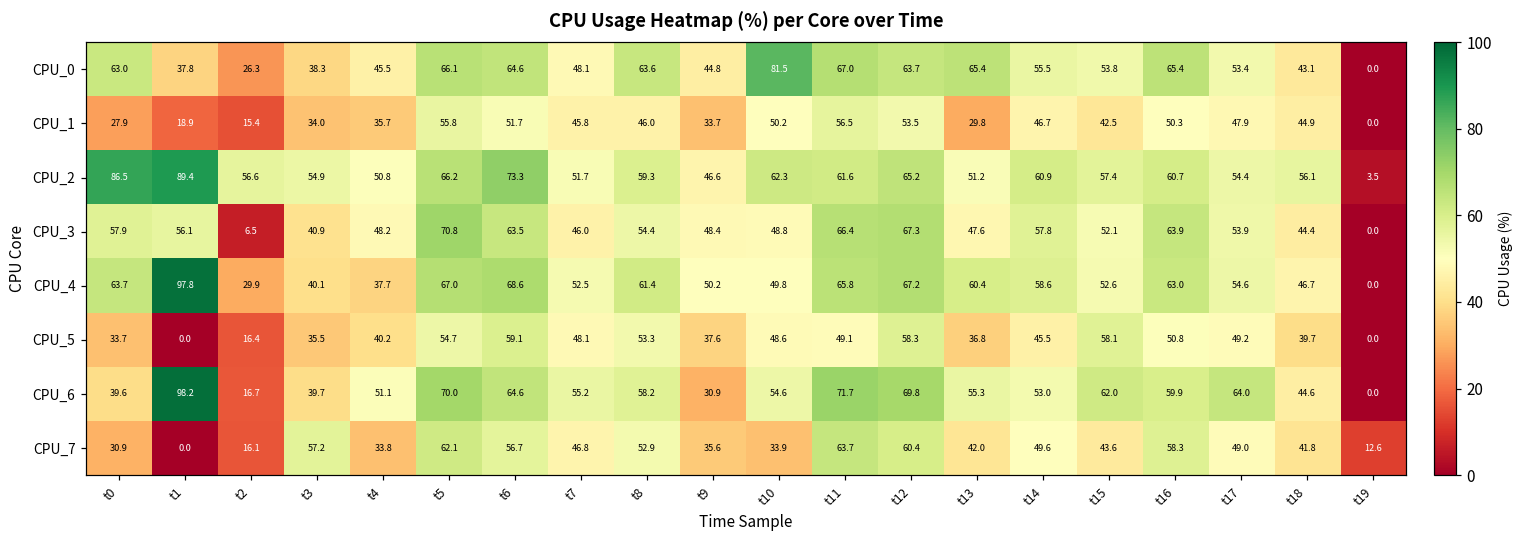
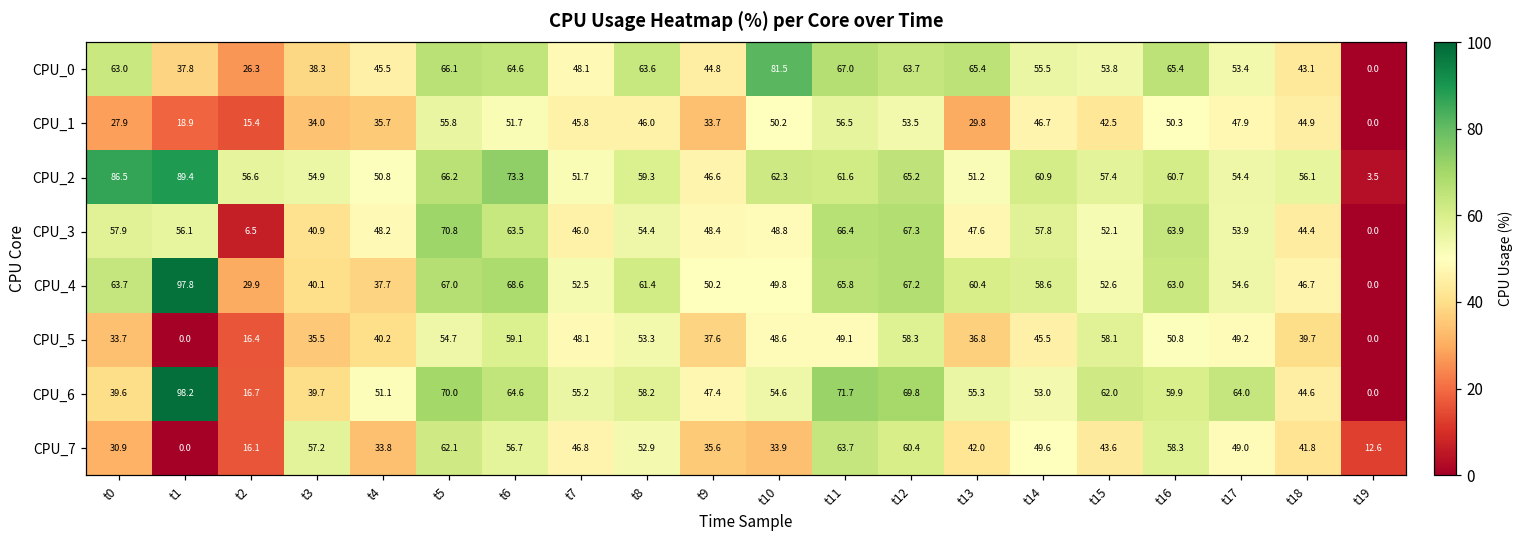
  {
    "CPU_0": {
      "t0": 63.0,
      "t1": 37.8,
      "t2": 26.3,
      "t3": 38.3,
      "t4": 45.5,
      "t5": 66.1,
      "t6": 64.6,
      "t7": 48.1,
      "t8": 63.6,
      "t9": 44.8,
      "t10": 81.5,
      "t11": 67.0,
      "t12": 63.7,
      "t13": 65.4,
      "t14": 55.5,
      "t15": 53.8,
      "t16": 65.4,
      "t17": 53.4,
      "t18": 43.1,
      "t19": 0.0
    },
    "CPU_1": {
      "t0": 27.9,
      "t1": 18.9,
      "t2": 15.4,
      "t3": 34.0,
      "t4": 35.7,
      "t5": 55.8,
      "t6": 51.7,
      "t7": 45.8,
      "t8": 46.0,
      "t9": 33.7,
      "t10": 50.2,
      "t11": 56.5,
      "t12": 53.5,
      "t13": 29.8,
      "t14": 46.7,
      "t15": 42.5,
      "t16": 50.3,
      "t17": 47.9,
      "t18": 44.9,
      "t19": 0.0
    },
    "CPU_2": {
      "t0": 86.5,
      "t1": 89.4,
      "t2": 56.6,
      "t3": 54.9,
      "t4": 50.8,
      "t5": 66.2,
      "t6": 73.3,
      "t7": 51.7,
      "t8": 59.3,
      "t9": 46.6,
      "t10": 62.3,
      "t11": 61.6,
      "t12": 65.2,
      "t13": 51.2,
      "t14": 60.9,
      "t15": 57.4,
      "t16": 60.7,
      "t17": 54.4,
      "t18": 56.1,
      "t19": 3.5
    },
    "CPU_3": {
      "t0": 57.9,
      "t1": 56.1,
      "t2": 6.5,
      "t3": 40.9,
      "t4": 48.2,
      "t5": 70.8,
      "t6": 63.5,
      "t7": 46.0,
      "t8": 54.4,
      "t9": 48.4,
      "t10": 48.8,
      "t11": 66.4,
      "t12": 67.3,
      "t13": 47.6,
      "t14": 57.8,
      "t15": 52.1,
      "t16": 63.9,
      "t17": 53.9,
      "t18": 44.4,
      "t19": 0.0
    },
    "CPU_4": {
      "t0": 63.7,
      "t1": 97.8,
      "t2": 29.9,
      "t3": 40.1,
      "t4": 37.7,
      "t5": 67.0,
      "t6": 68.6,
      "t7": 52.5,
      "t8": 61.4,
      "t9": 50.2,
      "t10": 49.8,
      "t11": 65.8,
      "t12": 67.2,
      "t13": 60.4,
      "t14": 58.6,
      "t15": 52.6,
      "t16": 63.0,
      "t17": 54.6,
      "t18": 46.7,
      "t19": 0.0
    },
    "CPU_5": {
      "t0": 33.7,
      "t1": 0.0,
      "t2": 16.4,
      "t3": 35.5,
      "t4": 40.2,
      "t5": 54.7,
      "t6": 59.1,
      "t7": 48.1,
      "t8": 53.3,
      "t9": 37.6,
      "t10": 48.6,
      "t11": 49.1,
      "t12": 58.3,
      "t13": 36.8,
      "t14": 45.5,
      "t15": 58.1,
      "t16": 50.8,
      "t17": 49.2,
      "t18": 39.7,
      "t19": 0.0
    },
    "CPU_6": {
      "t0": 39.6,
      "t1": 98.2,
      "t2": 16.7,
      "t3": 39.7,
      "t4": 51.1,
      "t5": 70.0,
      "t6": 64.6,
      "t7": 55.2,
      "t8": 58.2,
-     "t9": 30.9,
+     "t9": 47.4,
      "t10": 54.6,
      "t11": 71.7,
      "t12": 69.8,
      "t13": 55.3,
      "t14": 53.0,
      "t15": 62.0,
      "t16": 59.9,
      "t17": 64.0,
      "t18": 44.6,
      "t19": 0.0
    },
    "CPU_7": {
      "t0": 30.9,
      "t1": 0.0,
      "t2": 16.1,
      "t3": 57.2,
      "t4": 33.8,
      "t5": 62.1,
      "t6": 56.7,
      "t7": 46.8,
      "t8": 52.9,
      "t9": 35.6,
      "t10": 33.9,
      "t11": 63.7,
      "t12": 60.4,
      "t13": 42.0,
      "t14": 49.6,
      "t15": 43.6,
      "t16": 58.3,
      "t17": 49.0,
      "t18": 41.8,
      "t19": 12.6
    }
  }
